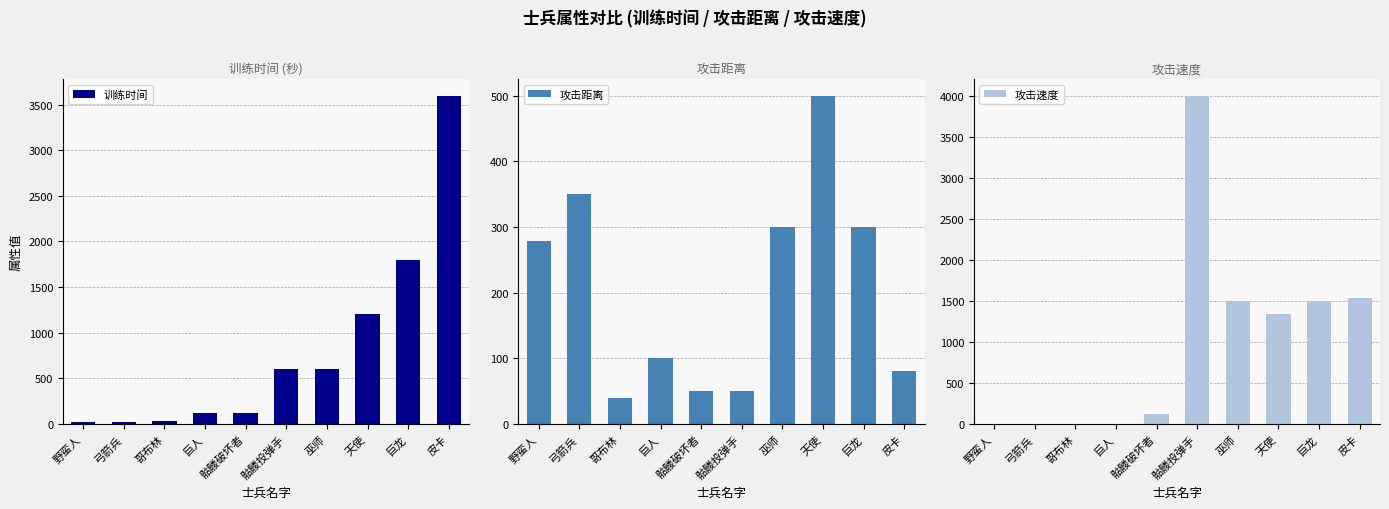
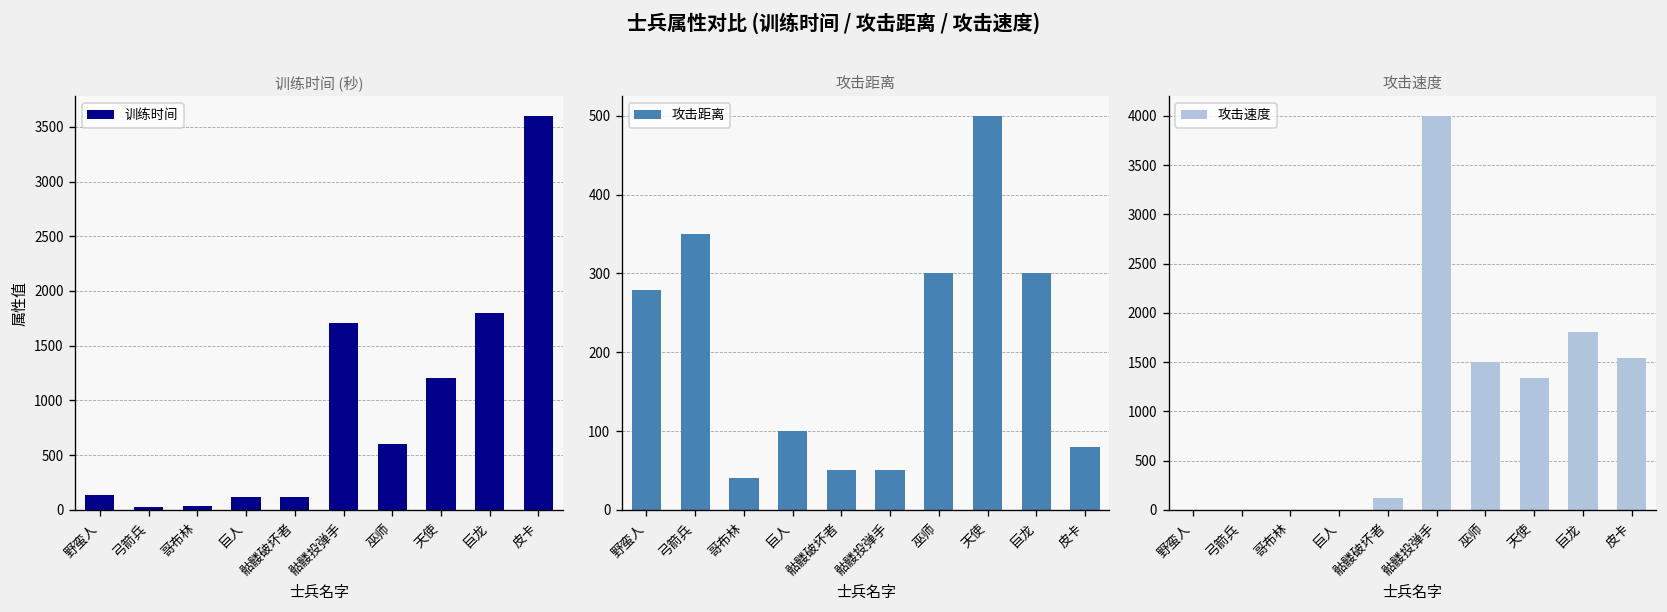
  {
    "训练时间 (秒)": {
-     "野蛮人": 0,
+     "野蛮人": 100,
      "哥布林": 0,
      "巨人": 100,
      "骷髅破坏者": 100,
-     "骷髅投弹手": 600,
+     "骷髅投弹手": 1700,
      "巫师": 600,
      "天使": 1200,
      "巨龙": 1800,
      "皮卡": 3600
    },
    "攻击距离": {
      "野蛮人": 280,
      "弓箭兵": 350,
      "哥布林": 40,
      "巨人": 100,
      "骷髅破坏者": 50,
      "骷髅投弹手": 50,
      "巫师": 300,
      "天使": 500,
      "巨龙": 300,
      "皮卡": 80
    },
    "攻击速度": {
      "骷髅破坏者": 100,
      "骷髅投弹手": 4000,
      "巫师": 1500,
      "天使": 1300,
-     "巨龙": 1500,
+     "巨龙": 1800,
      "皮卡": 1500
    }
  }
